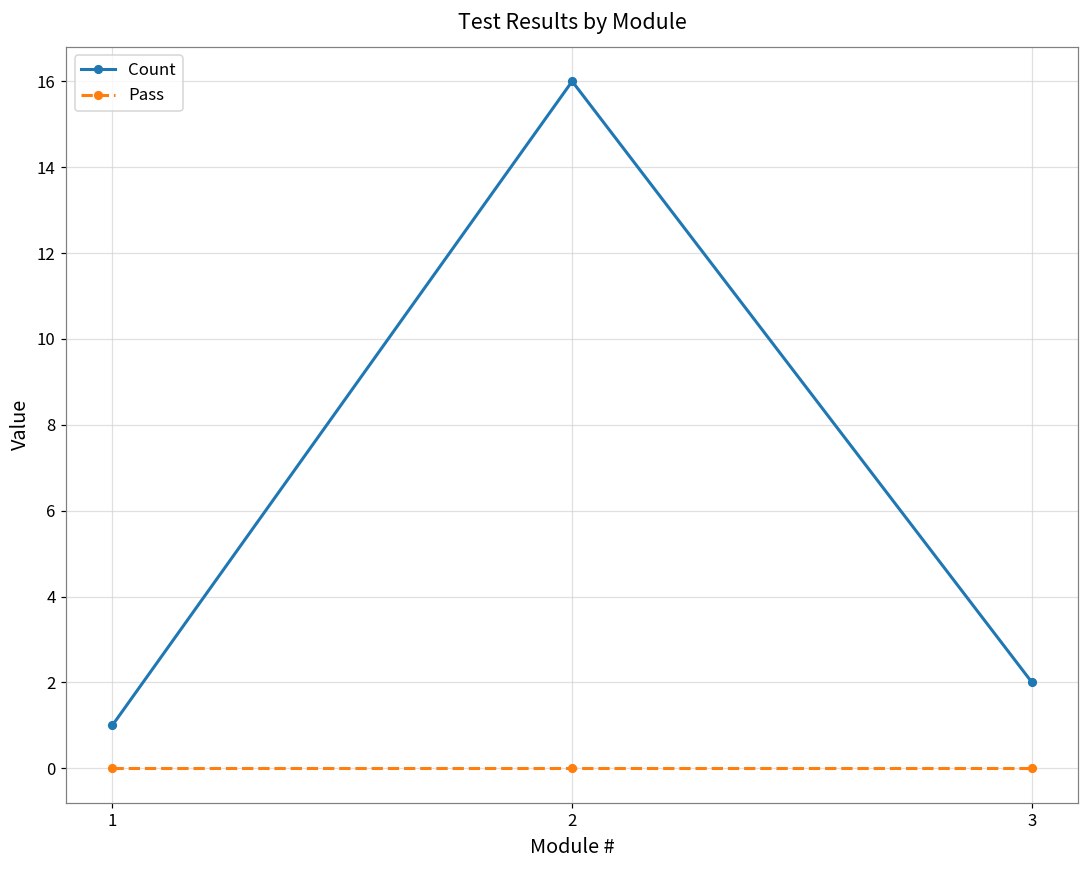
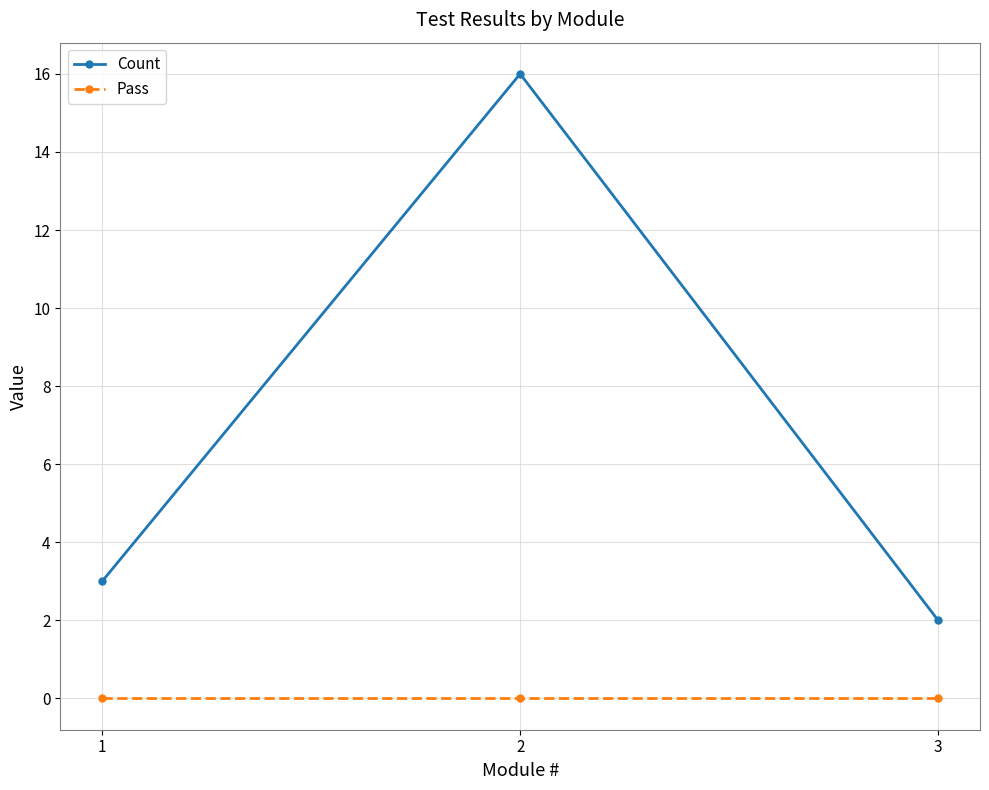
  {
    "Count": {
-     "1": 1,
+     "1": 3,
      "2": 16,
      "3": 2
    },
    "Pass": {
      "1": 0,
      "2": 0,
      "3": 0
    }
  }
